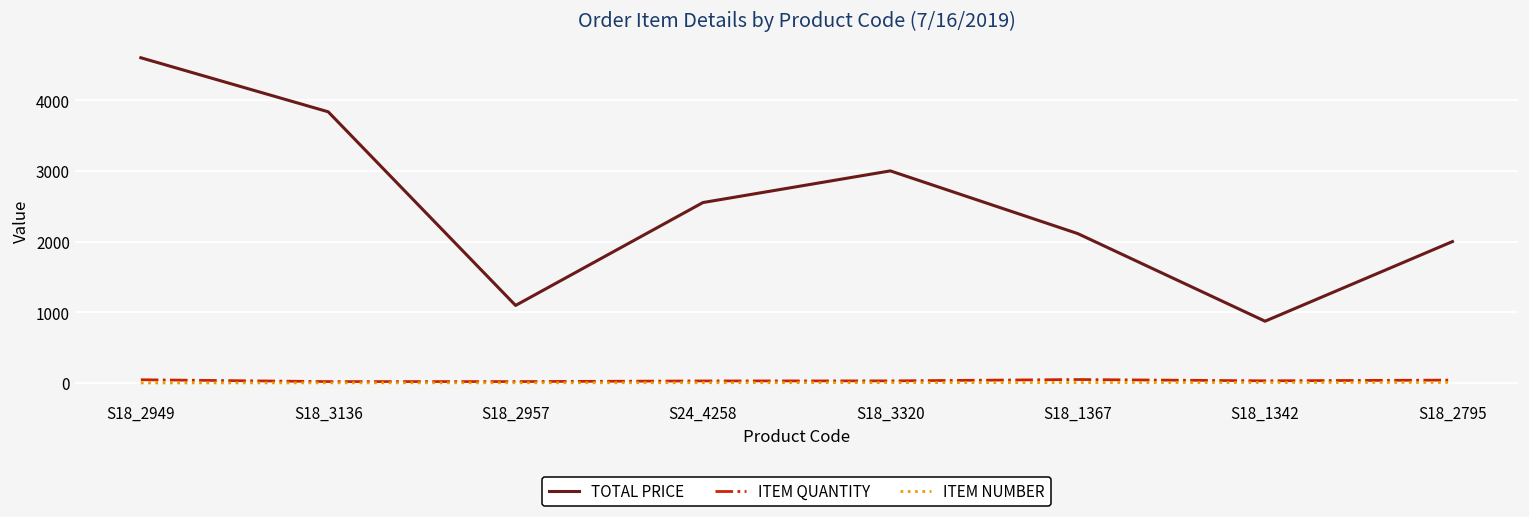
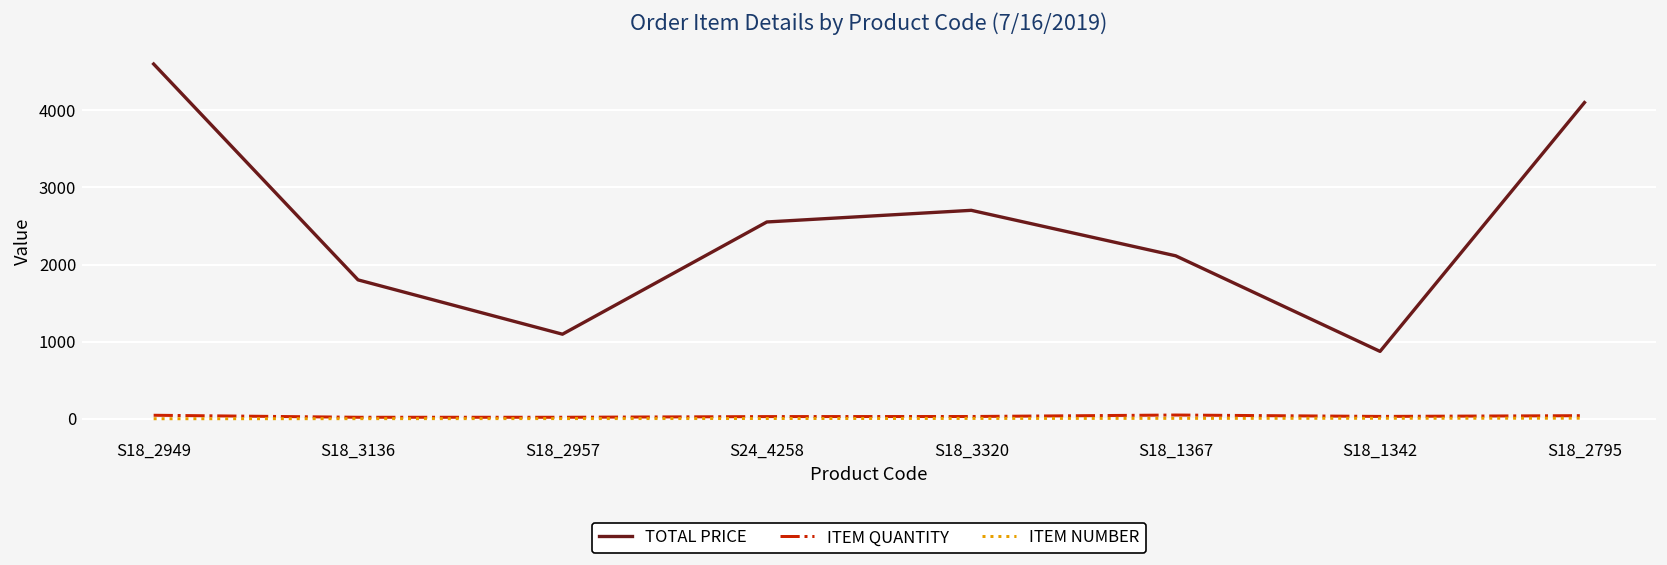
  {
    "TOTAL PRICE": {
      "S18_2949": 4600,
-     "S18_3136": 3800,
+     "S18_3136": 1800,
      "S18_2957": 1100,
      "S24_4258": 2600,
-     "S18_3320": 3000,
+     "S18_3320": 2700,
      "S18_1367": 2100,
      "S18_1342": 900,
-     "S18_2795": 2000
+     "S18_2795": 4100
    },
    "ITEM QUANTITY": {
      "S18_2949": 0,
      "S18_1367": 0
    },
    "ITEM NUMBER": {
      "S18_2949": 0,
      "S18_1367": 0
    }
  }
